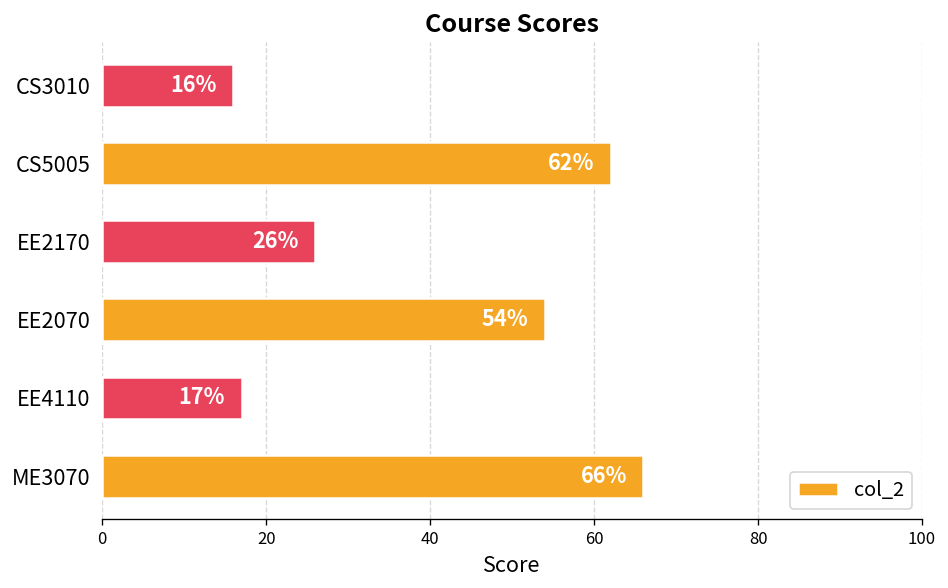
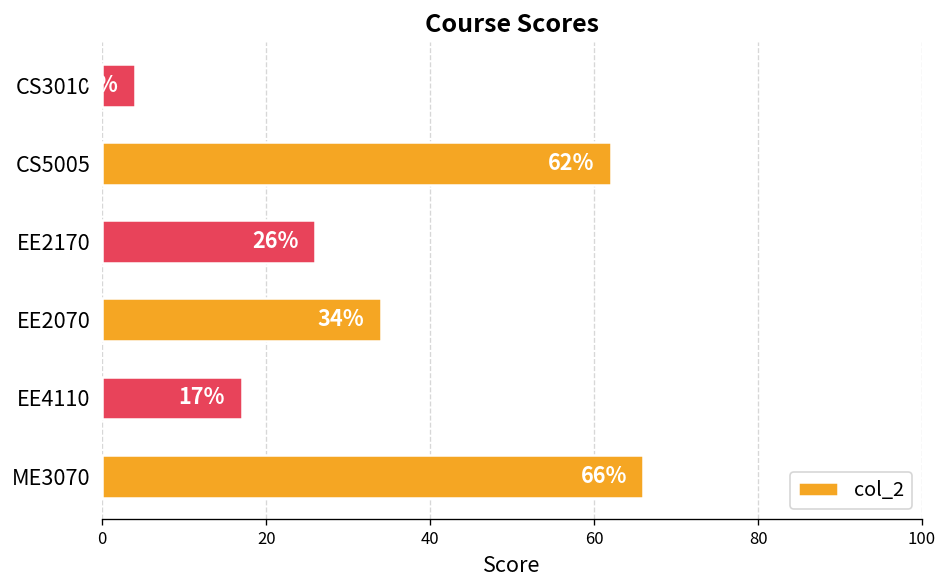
  {
-   "CS3010": "16",
+   "CS3010": "4",
    "CS5005": "62%",
    "EE2170": "26%",
-   "EE2070": "54%",
+   "EE2070": "34%",
    "EE4110": "17%",
    "ME3070": "66%"
  }
